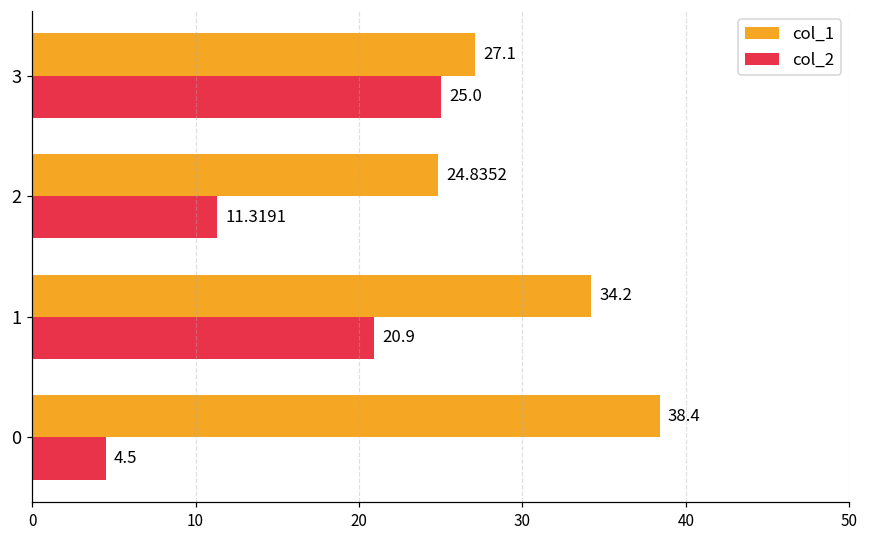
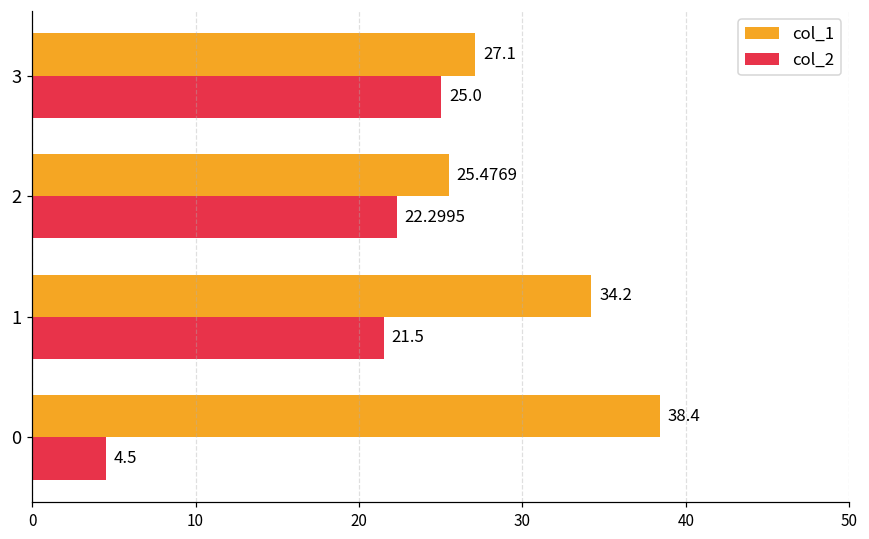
  {
    "col_1": {
      "3": 27.1,
-     "2": 24.8352,
+     "2": 25.4769,
      "1": 34.2,
      "0": 38.4
    },
    "col_2": {
      "3": 25.0,
-     "2": 11.3191,
-     "1": 20.9,
+     "2": 22.2995,
+     "1": 21.5,
      "0": 4.5
    }
  }
